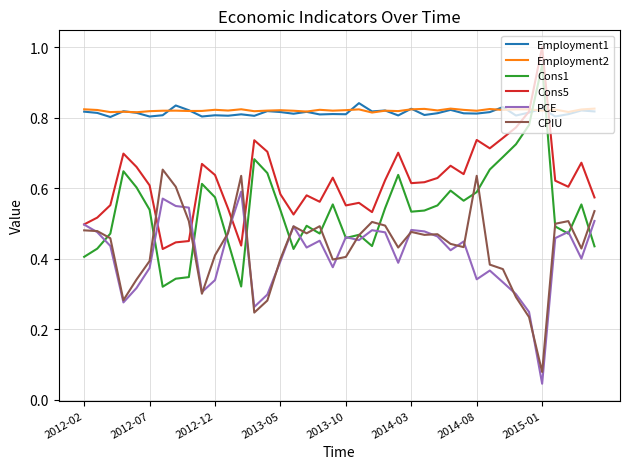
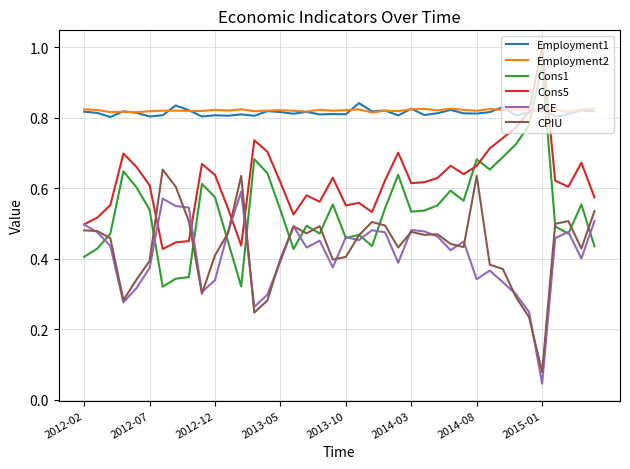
  {
    "Employment1": {
      "2012-07": 0.80,
      "2012-12": 0.81,
      "2013-10": 0.81,
      "2014-08": 0.81
    },
    "Employment2": {
      "2012-07": 0.82,
      "2012-12": 0.82,
      "2013-10": 0.82,
      "2014-08": 0.82
    },
    "Cons1": {
      "2012-02": 0.41,
      "2012-07": 0.54,
      "2012-12": 0.57,
      "2013-05": 0.54,
      "2014-03": 0.53,
-     "2014-08": 0.59
+     "2014-08": 0.68
    },
    "Cons5": {
      "2012-07": 0.61,
      "2012-12": 0.64,
-     "2013-05": 0.58,
+     "2013-05": 0.62,
      "2013-10": 0.55,
      "2014-03": 0.61,
-     "2014-08": 0.74
+     "2014-08": 0.66
    },
    "PCE": {
      "2012-07": 0.37,
      "2012-12": 0.34,
      "2014-08": 0.34,
      "2015-01": 0.05
    },
    "CPIU": {
      "2012-02": 0.48,
      "2012-07": 0.39,
      "2012-12": 0.41,
      "2013-10": 0.41,
      "2014-08": 0.64,
      "2015-01": 0.08
    }
  }
